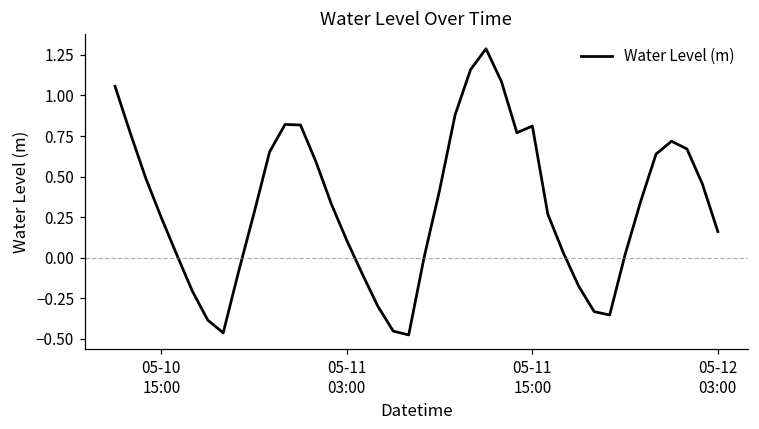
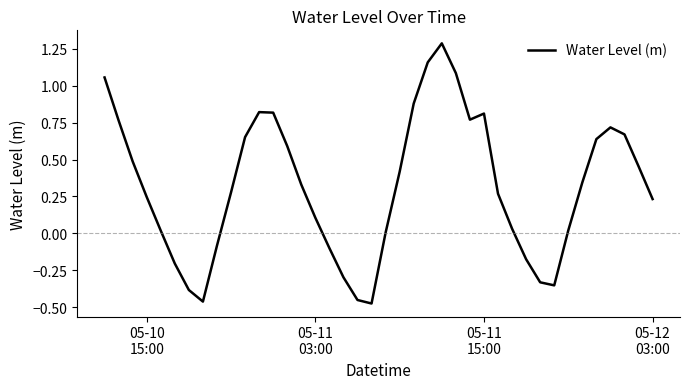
  {
    "05-10 15:00": 0.25,
    "05-11 03:00": 0.11,
    "05-11 15:00": 0.81,
-   "05-12 03:00": 0.16
+   "05-12 03:00": 0.23
  }
